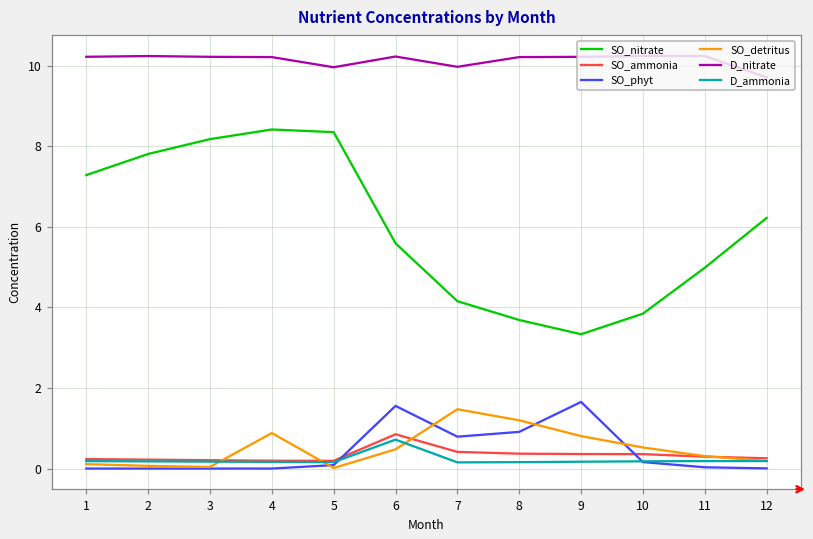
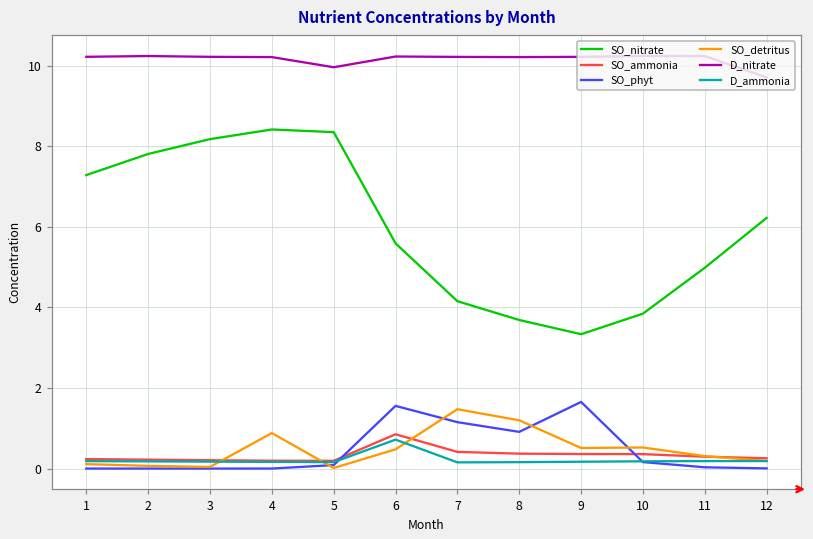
  {
    "SO_nitrate": {
      "1": 7.3,
      "2": 7.8,
      "3": 8.2,
      "4": 8.4,
      "5": 8.3,
      "6": 5.6,
      "7": 4.2,
      "8": 3.7,
      "9": 3.3,
      "10": 3.8,
      "11": 5.0,
      "12": 6.2
    },
    "SO_ammonia": {
      "6": 0.9,
      "7": 0.4,
      "8": 0.4,
      "9": 0.4,
      "10": 0.4
    },
    "SO_phyt": {
      "1": 0.0,
      "4": 0.0,
      "5": 0.1,
      "6": 1.6,
-     "7": 0.8,
+     "7": 1.2,
      "8": 0.9,
      "9": 1.7,
      "11": 0.0,
      "12": 0.0
    },
    "SO_detritus": {
      "1": 0.1,
      "4": 0.9,
      "5": 0.0,
      "6": 0.5,
      "7": 1.5,
      "8": 1.2,
-     "9": 0.8,
+     "9": 0.5,
      "10": 0.5
    },
    "D_nitrate": {
      "1": 10.2,
      "2": 10.2,
      "3": 10.2,
      "4": 10.2,
      "5": 10.0,
      "6": 10.2,
-     "7": 10.0,
+     "7": 10.2,
      "8": 10.2
    },
    "D_ammonia": {
      "6": 0.7,
      "7": 0.2,
      "8": 0.2,
      "9": 0.2,
      "11": 0.2
    }
  }
